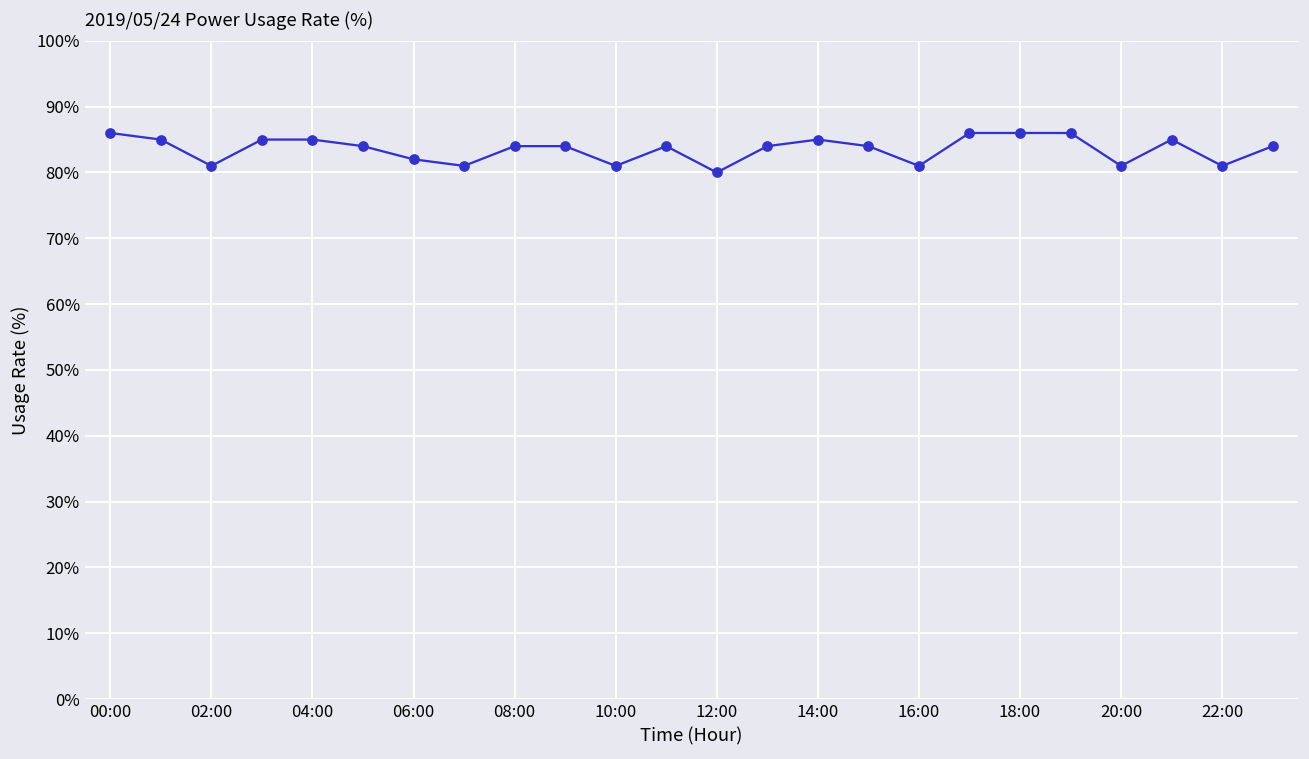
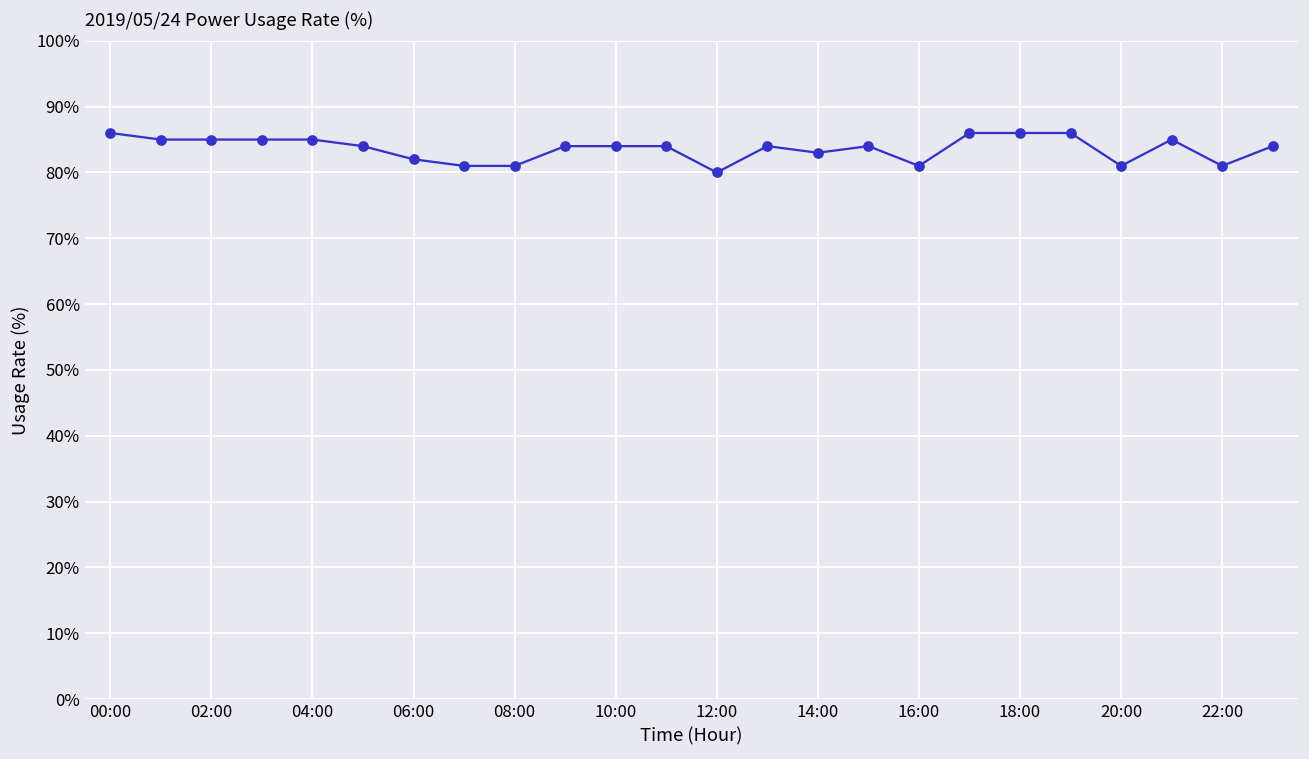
  {
    "00:00": "86%",
-   "02:00": "81%",
+   "02:00": "85%",
    "04:00": "85%",
    "06:00": "82%",
-   "08:00": "84%",
-   "10:00": "81%",
+   "08:00": "81%",
+   "10:00": "84%",
    "12:00": "80%",
-   "14:00": "85%",
+   "14:00": "83%",
    "16:00": "81%",
    "18:00": "86%",
    "20:00": "81%",
    "22:00": "81%"
  }
